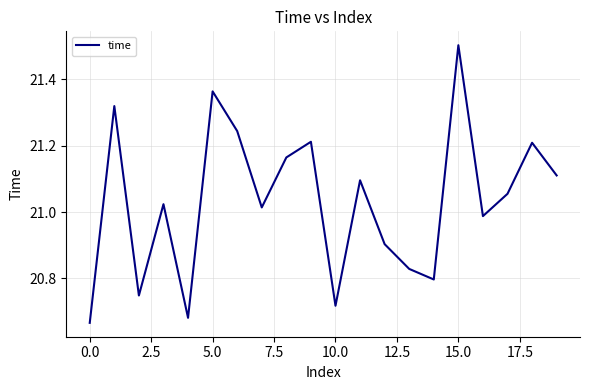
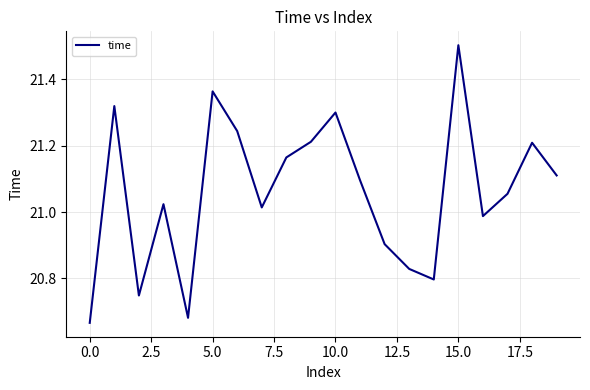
  {
    "0.0": 20.67,
    "5.0": 21.36,
-   "10.0": 20.72,
+   "10.0": 21.30,
    "15.0": 21.50
  }
